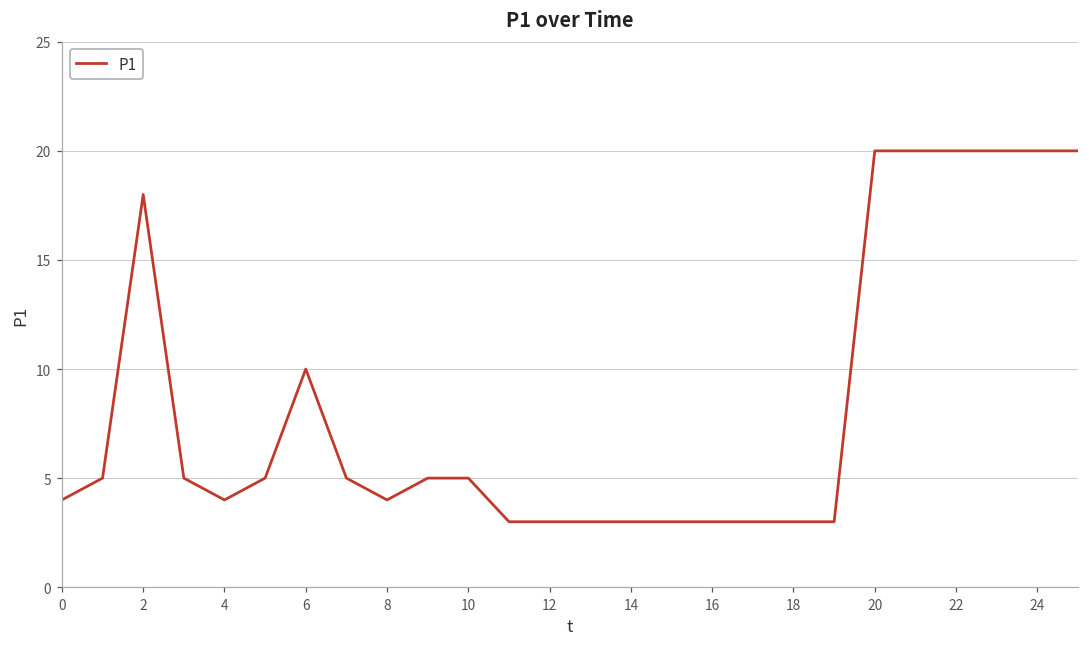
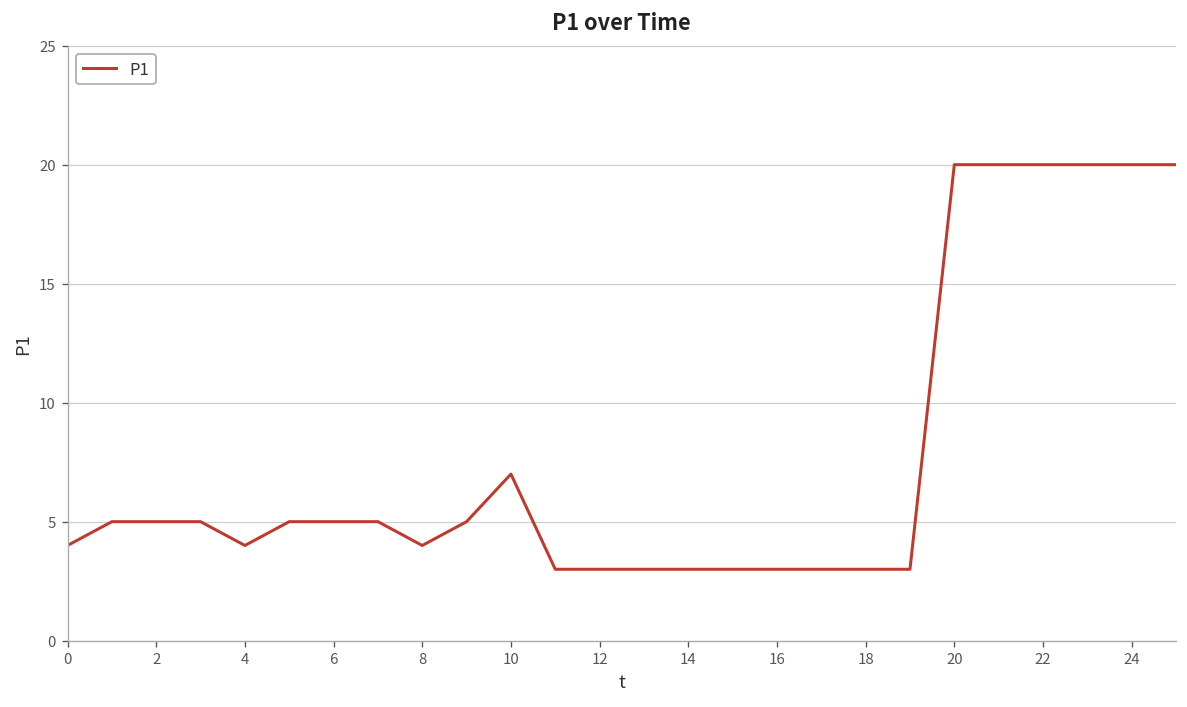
  {
    "0": 4,
-   "2": 18,
+   "2": 5,
    "4": 4,
-   "6": 10,
+   "6": 5,
    "8": 4,
-   "10": 5,
+   "10": 7,
    "12": 3,
    "14": 3,
    "16": 3,
    "18": 3,
    "20": 20,
    "22": 20,
    "24": 20
  }
